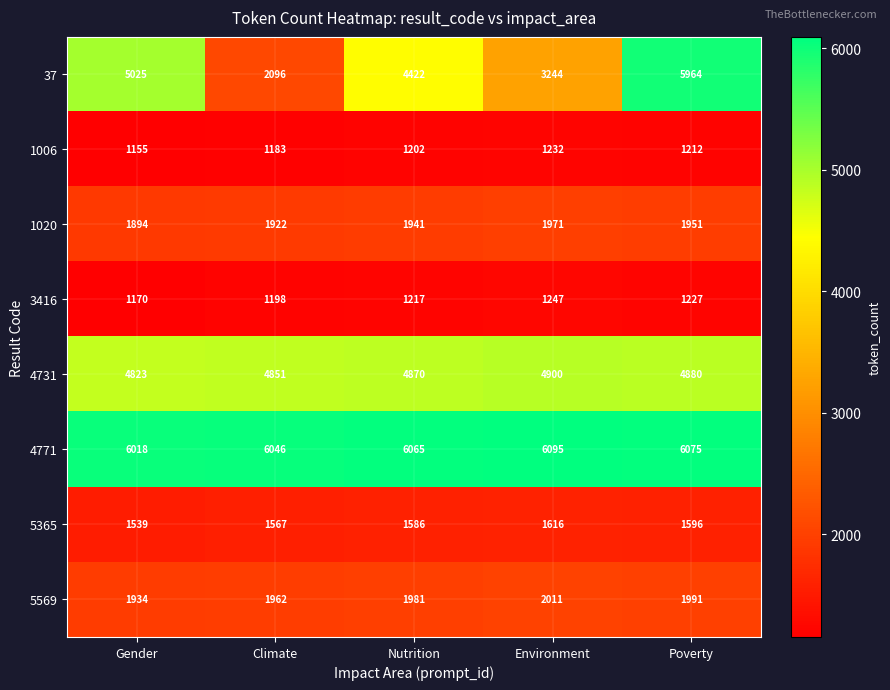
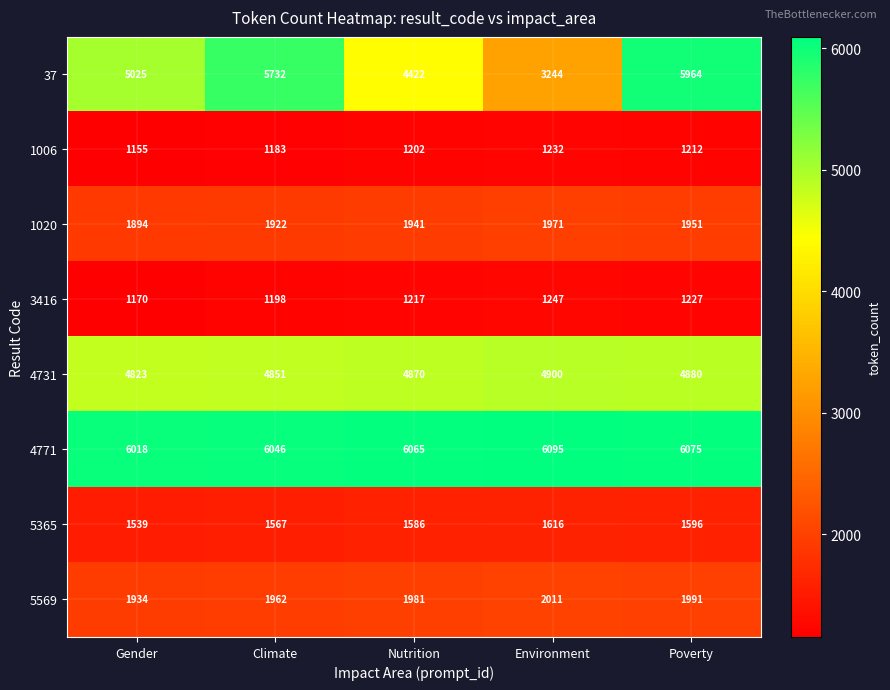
  {
    "37": {
      "Gender": 5025,
-     "Climate": 2096,
+     "Climate": 5732,
      "Nutrition": 4422,
      "Environment": 3244,
      "Poverty": 5964
    },
    "1006": {
      "Gender": 1155,
      "Climate": 1183,
      "Nutrition": 1202,
      "Environment": 1232,
      "Poverty": 1212
    },
    "1020": {
      "Gender": 1894,
      "Climate": 1922,
      "Nutrition": 1941,
      "Environment": 1971,
      "Poverty": 1951
    },
    "3416": {
      "Gender": 1170,
      "Climate": 1198,
      "Nutrition": 1217,
      "Environment": 1247,
      "Poverty": 1227
    },
    "4731": {
      "Gender": 4823,
      "Climate": 4851,
      "Nutrition": 4870,
      "Environment": 4900,
      "Poverty": 4880
    },
    "4771": {
      "Gender": 6018,
      "Climate": 6046,
      "Nutrition": 6065,
      "Environment": 6095,
      "Poverty": 6075
    },
    "5365": {
      "Gender": 1539,
      "Climate": 1567,
      "Nutrition": 1586,
      "Environment": 1616,
      "Poverty": 1596
    },
    "5569": {
      "Gender": 1934,
      "Climate": 1962,
      "Nutrition": 1981,
      "Environment": 2011,
      "Poverty": 1991
    }
  }
